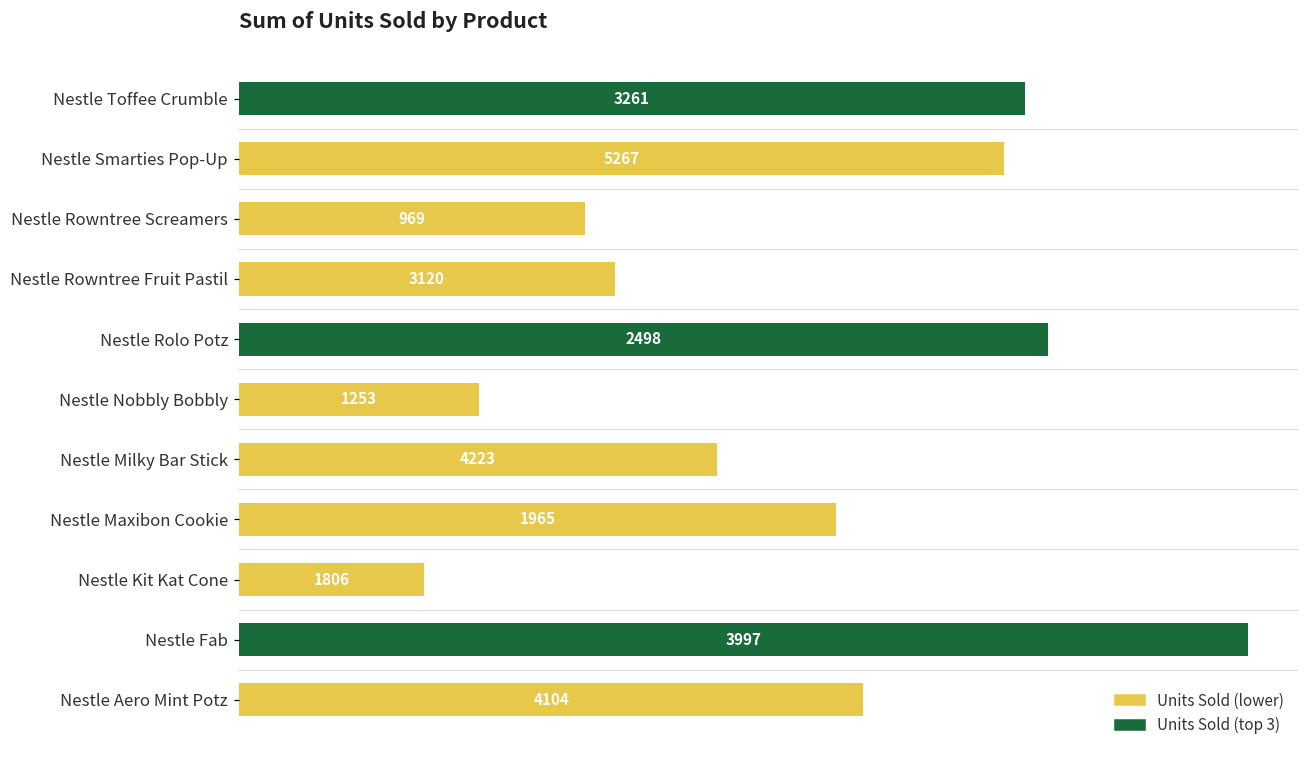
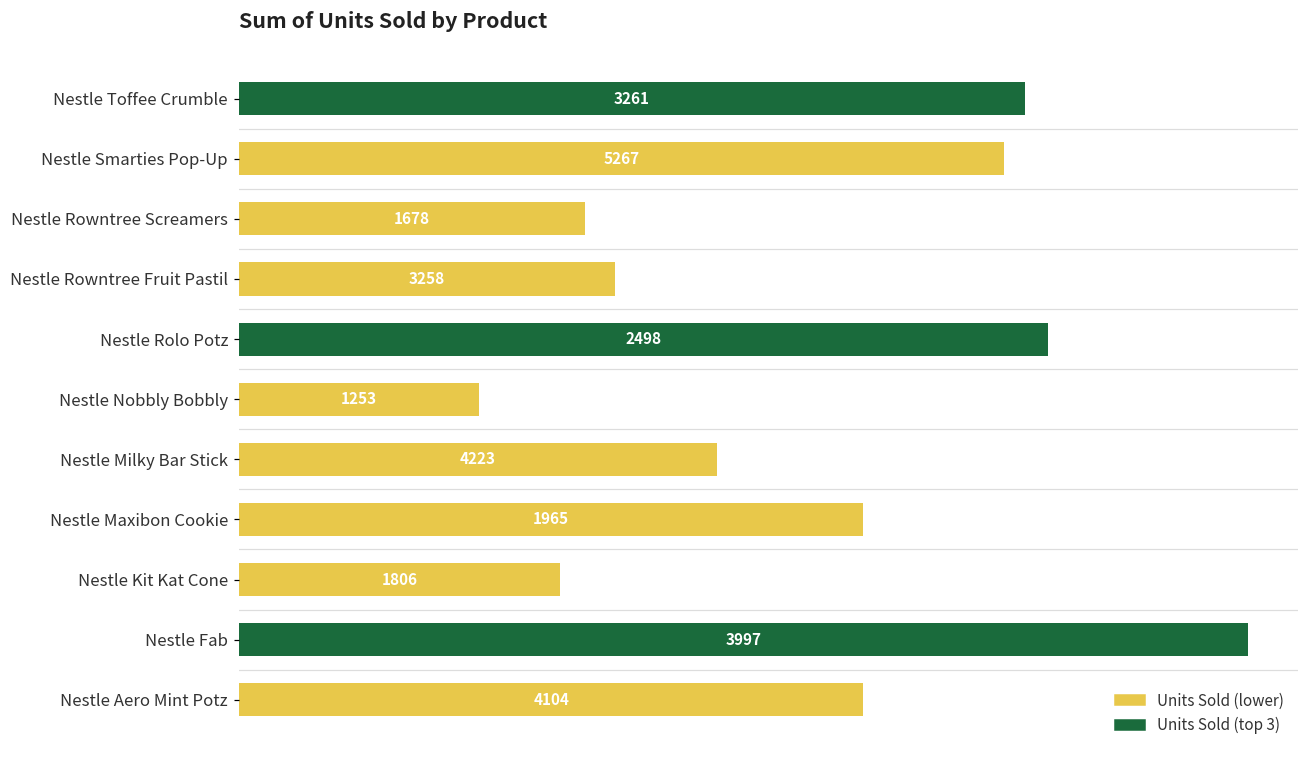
  {
    "Nestle Nobbly Bobbly": 1253,
-   "Nestle Maxibon Cookie": 3120,
-   "Nestle Kit Kat Cone": 969
+   "Nestle Maxibon Cookie": 3258,
+   "Nestle Kit Kat Cone": 1678
  }
